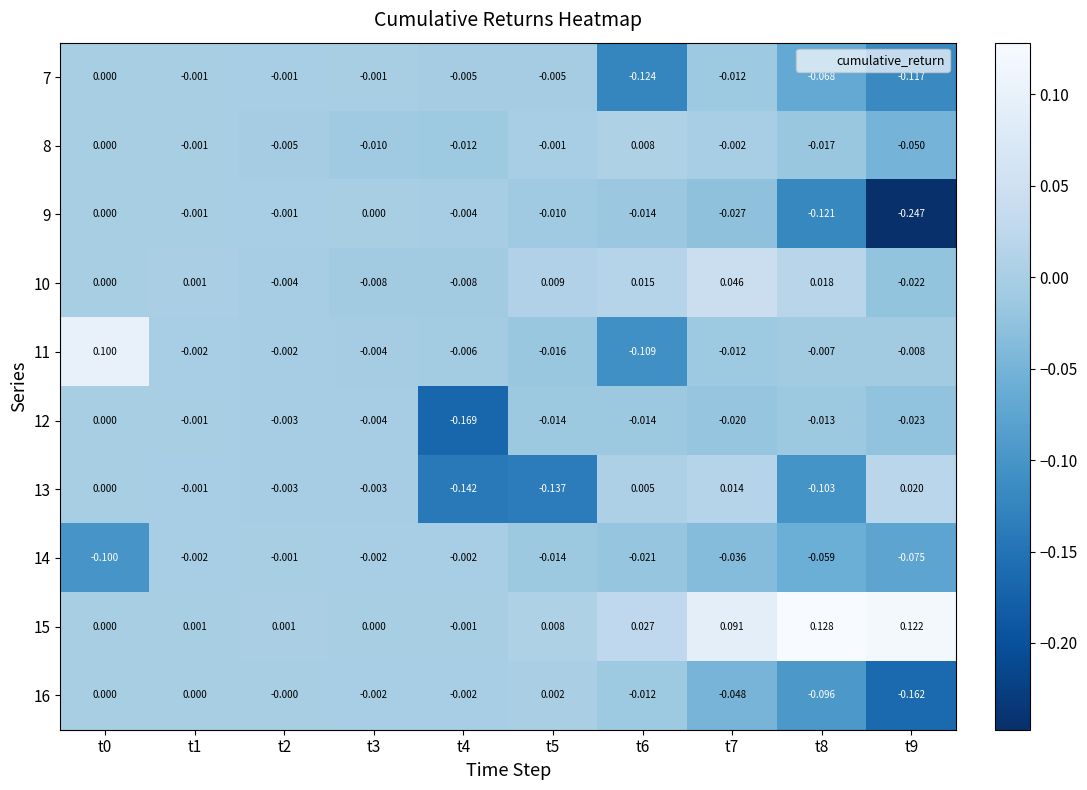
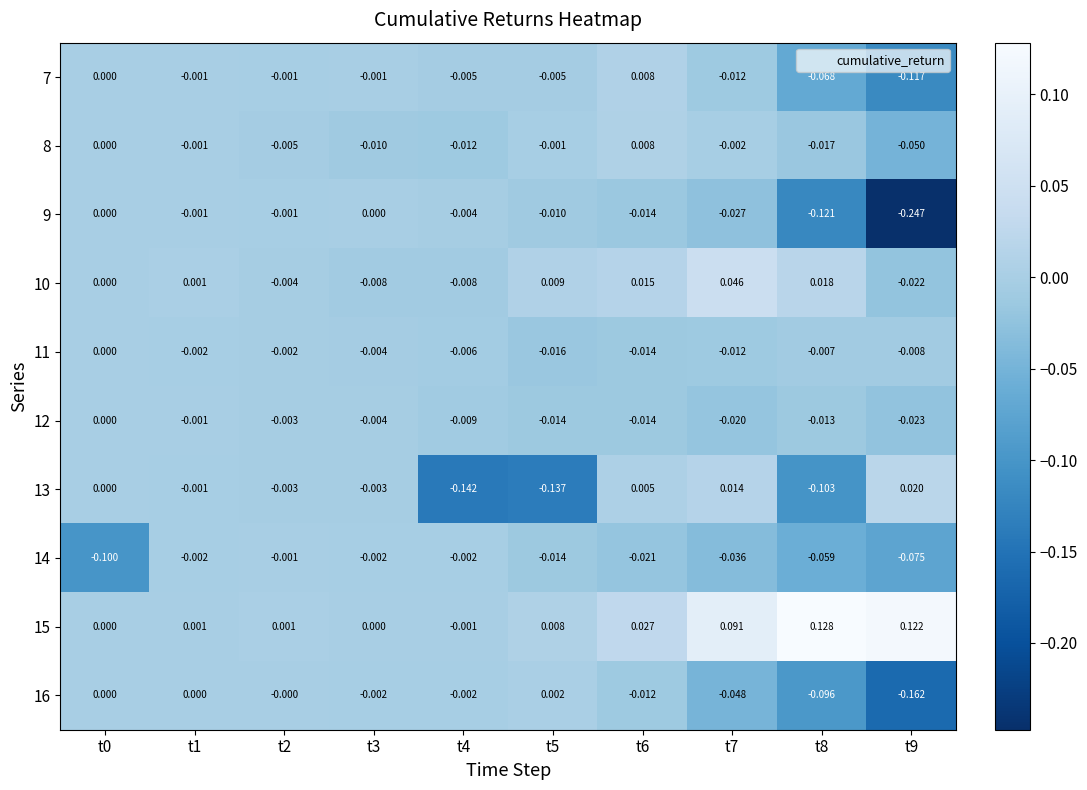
  {
    "7": {
      "t0": 0.000,
      "t1": -0.001,
      "t2": -0.001,
      "t3": -0.001,
      "t4": -0.005,
      "t5": -0.005,
-     "t6": -0.124,
+     "t6": 0.008,
      "t7": -0.012,
      "t8": -0.068,
      "t9": -0.117
    },
    "8": {
      "t0": 0.000,
      "t1": -0.001,
      "t2": -0.005,
      "t3": -0.010,
      "t4": -0.012,
      "t5": -0.001,
      "t6": 0.008,
      "t7": -0.002,
      "t8": -0.017,
      "t9": -0.050
    },
    "9": {
      "t0": 0.000,
      "t1": -0.001,
      "t2": -0.001,
      "t3": 0.000,
      "t4": -0.004,
      "t5": -0.010,
      "t6": -0.014,
      "t7": -0.027,
      "t8": -0.121,
      "t9": -0.247
    },
    "10": {
      "t0": 0.000,
      "t1": 0.001,
      "t2": -0.004,
      "t3": -0.008,
      "t4": -0.008,
      "t5": 0.009,
      "t6": 0.015,
      "t7": 0.046,
      "t8": 0.018,
      "t9": -0.022
    },
    "11": {
-     "t0": 0.100,
+     "t0": 0.000,
      "t1": -0.002,
      "t2": -0.002,
      "t3": -0.004,
      "t4": -0.006,
      "t5": -0.016,
-     "t6": -0.109,
+     "t6": -0.014,
      "t7": -0.012,
      "t8": -0.007,
      "t9": -0.008
    },
    "12": {
      "t0": 0.000,
      "t1": -0.001,
      "t2": -0.003,
      "t3": -0.004,
-     "t4": -0.169,
+     "t4": -0.009,
      "t5": -0.014,
      "t6": -0.014,
      "t7": -0.020,
      "t8": -0.013,
      "t9": -0.023
    },
    "13": {
      "t0": 0.000,
      "t1": -0.001,
      "t2": -0.003,
      "t3": -0.003,
      "t4": -0.142,
      "t5": -0.137,
      "t6": 0.005,
      "t7": 0.014,
      "t8": -0.103,
      "t9": 0.020
    },
    "14": {
      "t0": -0.100,
      "t1": -0.002,
      "t2": -0.001,
      "t3": -0.002,
      "t4": -0.002,
      "t5": -0.014,
      "t6": -0.021,
      "t7": -0.036,
      "t8": -0.059,
      "t9": -0.075
    },
    "15": {
      "t0": 0.000,
      "t1": 0.001,
      "t2": 0.001,
      "t3": 0.000,
      "t4": -0.001,
      "t5": 0.008,
      "t6": 0.027,
      "t7": 0.091,
      "t8": 0.128,
      "t9": 0.122
    },
    "16": {
      "t0": 0.000,
      "t1": 0.000,
      "t2": -0.000,
      "t3": -0.002,
      "t4": -0.002,
      "t5": 0.002,
      "t6": -0.012,
      "t7": -0.048,
      "t8": -0.096,
      "t9": -0.162
    }
  }
